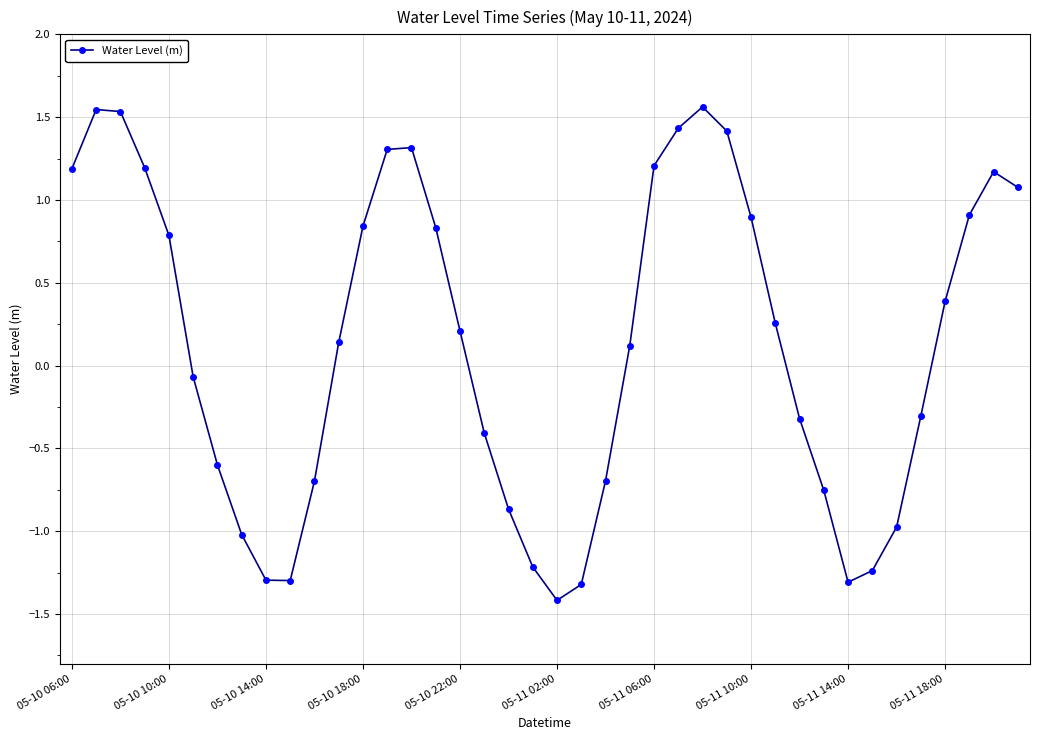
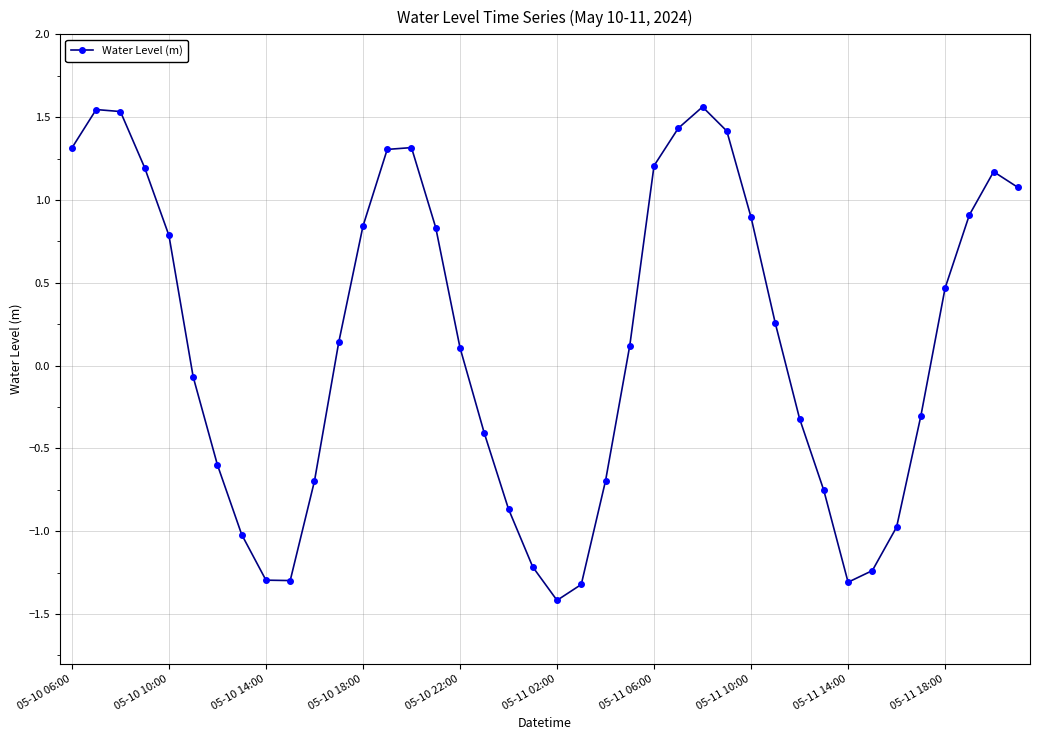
  {
-   "05-10 06:00": 1.19,
+   "05-10 06:00": 1.31,
    "05-10 10:00": 0.79,
    "05-10 14:00": -1.30,
    "05-10 18:00": 0.84,
-   "05-10 22:00": 0.21,
+   "05-10 22:00": 0.11,
    "05-11 02:00": -1.42,
    "05-11 06:00": 1.21,
    "05-11 10:00": 0.90,
    "05-11 14:00": -1.31,
-   "05-11 18:00": 0.39
+   "05-11 18:00": 0.47
  }
